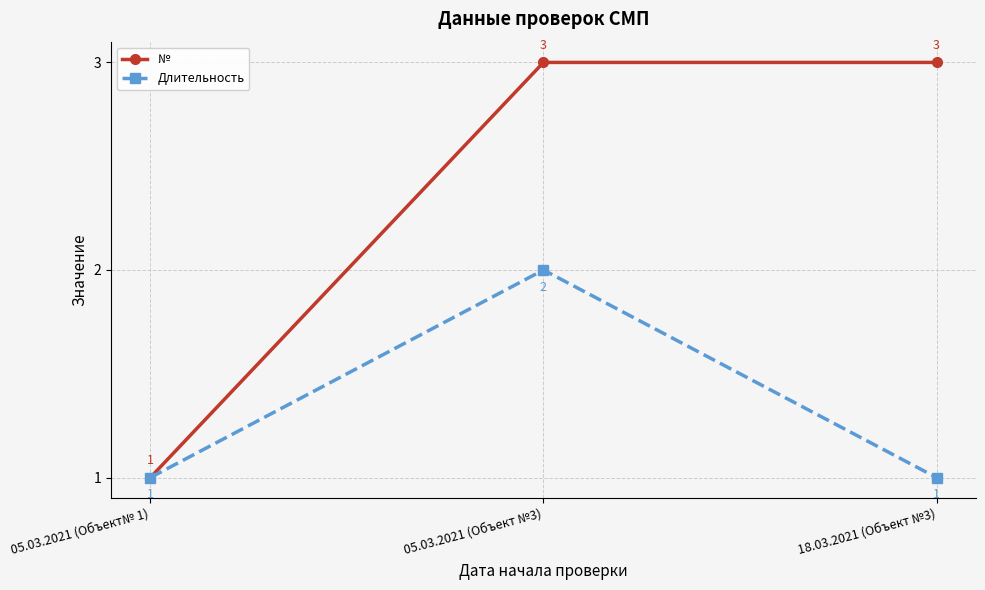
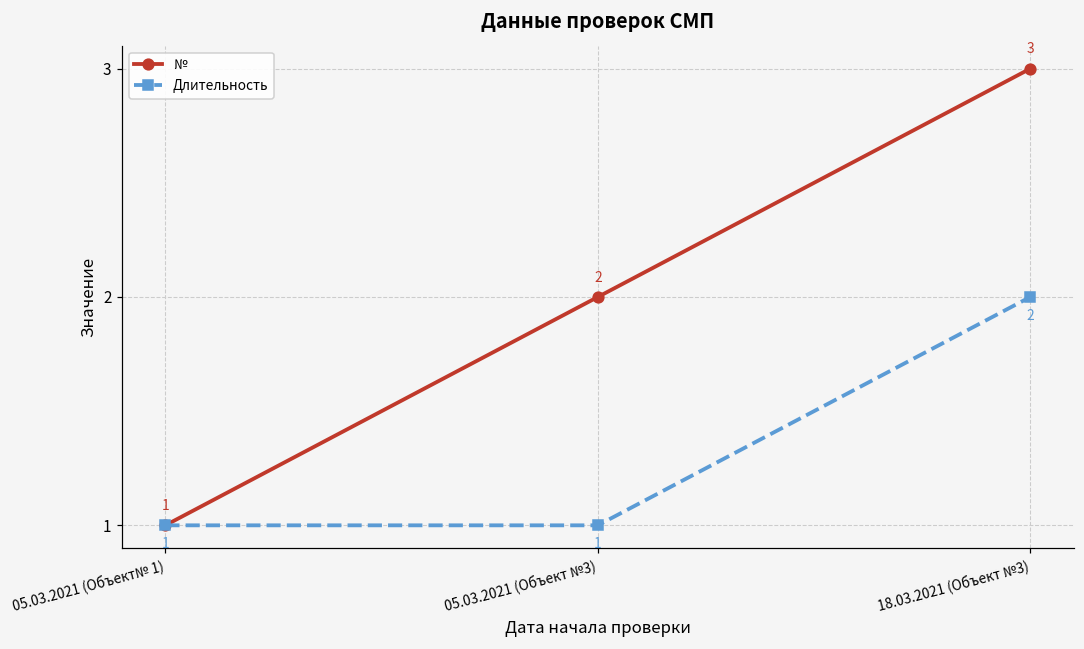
  {
    "№": {
-     "05.03.2021 (Объект №3)": 3,
+     "05.03.2021 (Объект №3)": 2,
      "18.03.2021 (Объект №3)": 3
    },
    "Длительность": {
-     "05.03.2021 (Объект №3)": 2,
-     "18.03.2021 (Объект №3)": 1
+     "05.03.2021 (Объект №3)": 1,
+     "18.03.2021 (Объект №3)": 2
    }
  }
